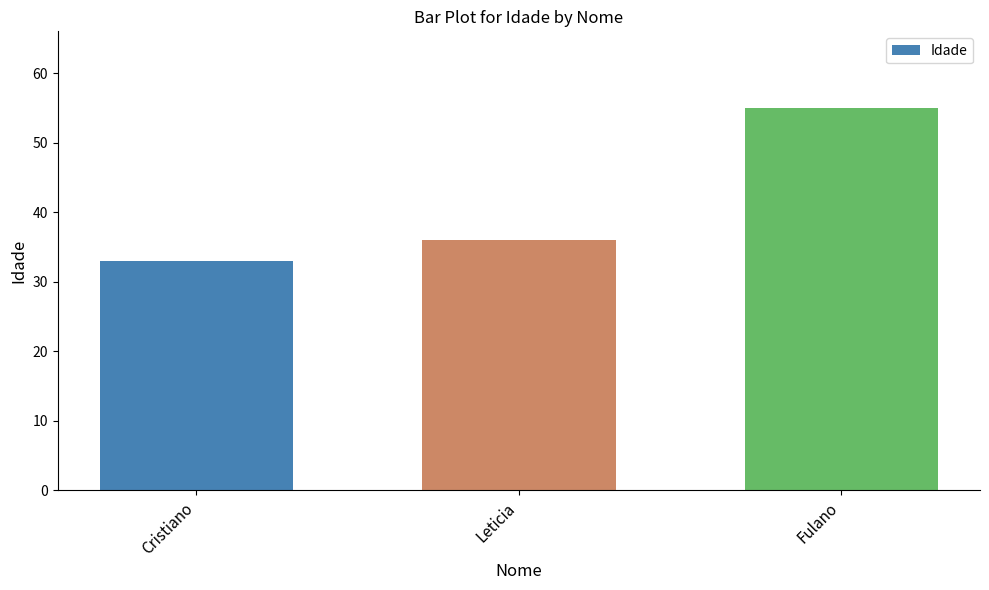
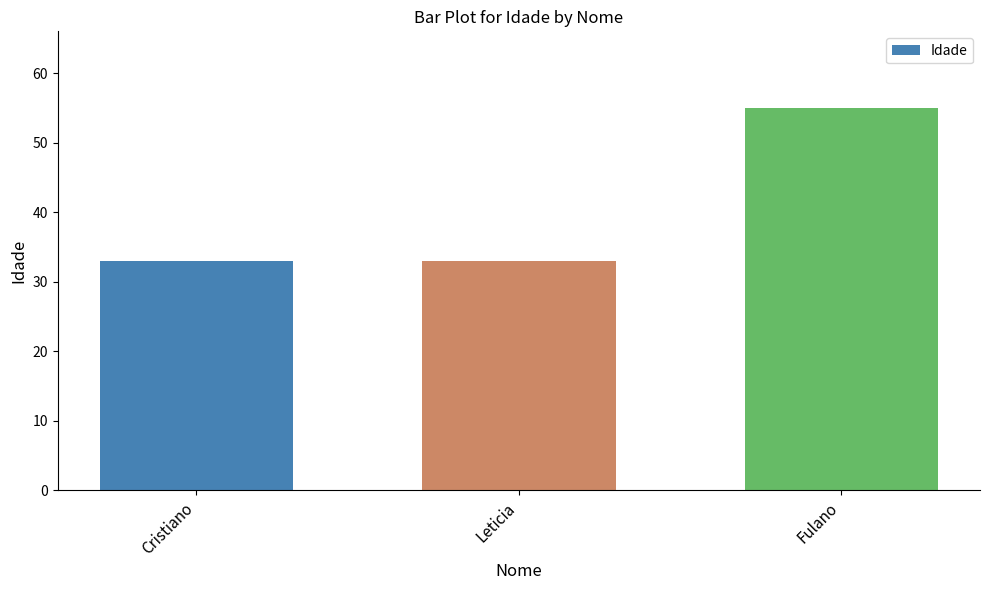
  {
    "Cristiano": 33,
-   "Leticia": 36,
+   "Leticia": 33,
    "Fulano": 55
  }
